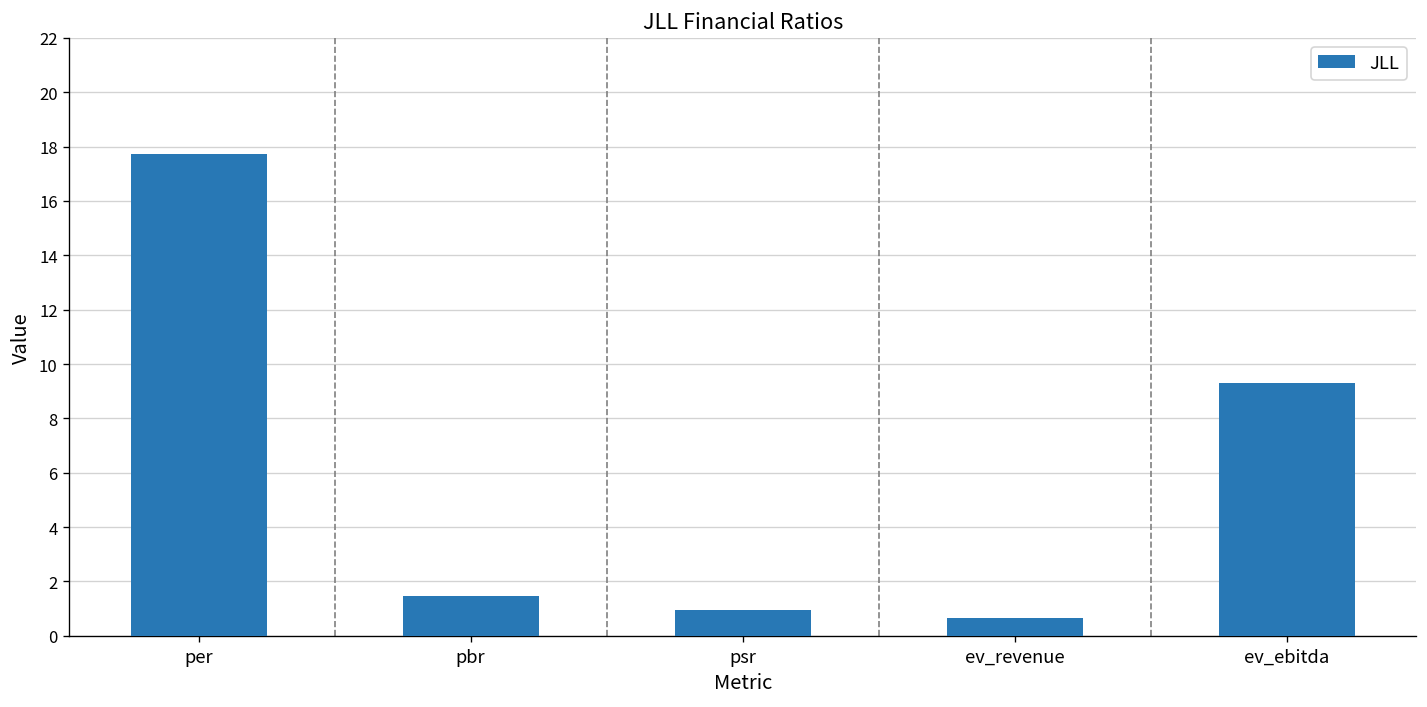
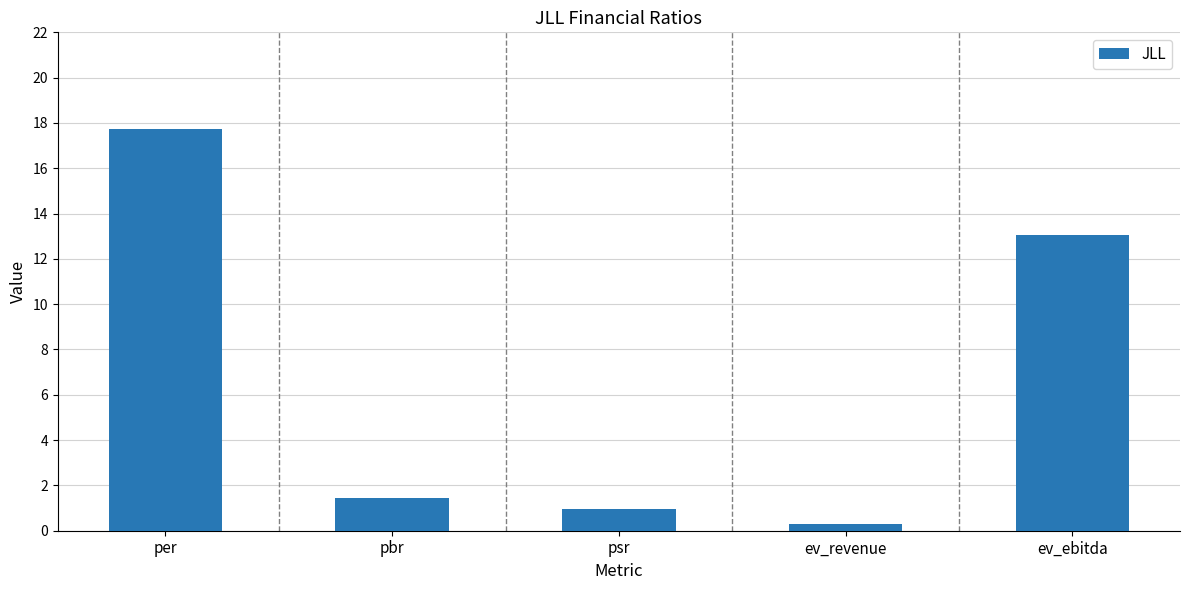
  {
    "per": 17.7,
    "pbr": 1.5,
    "psr": 1.0,
-   "ev_revenue": 0.6,
-   "ev_ebitda": 9.3
+   "ev_revenue": 0.3,
+   "ev_ebitda": 13.1
  }
